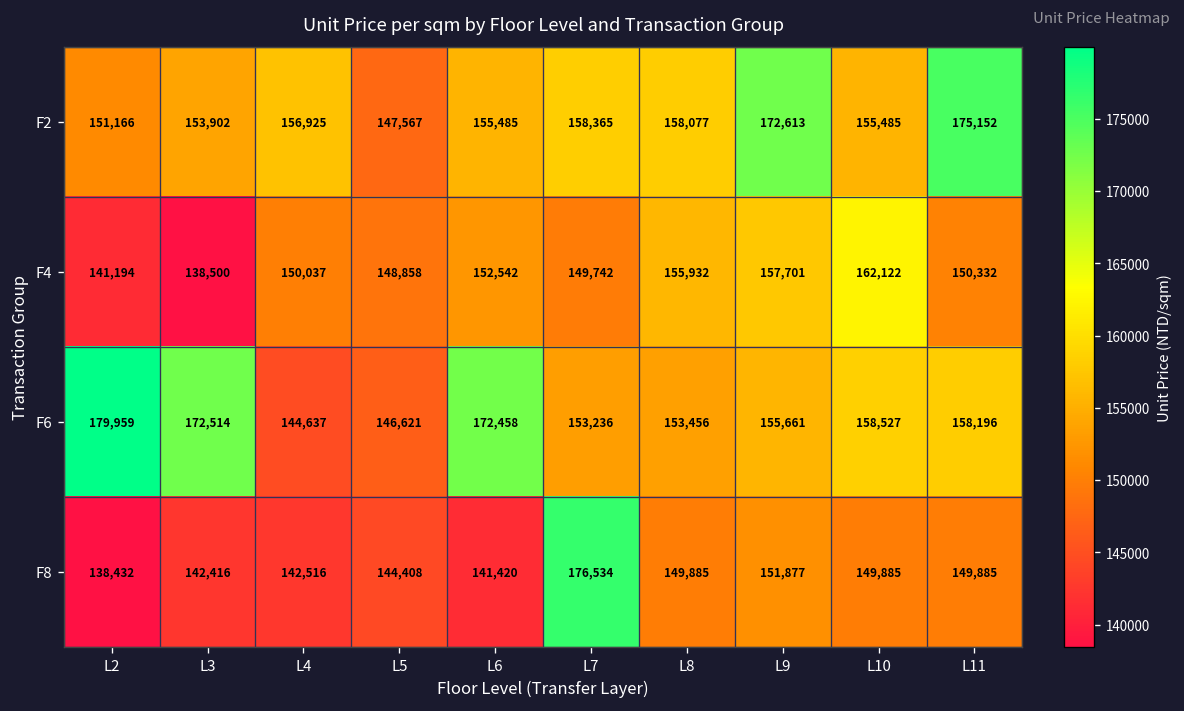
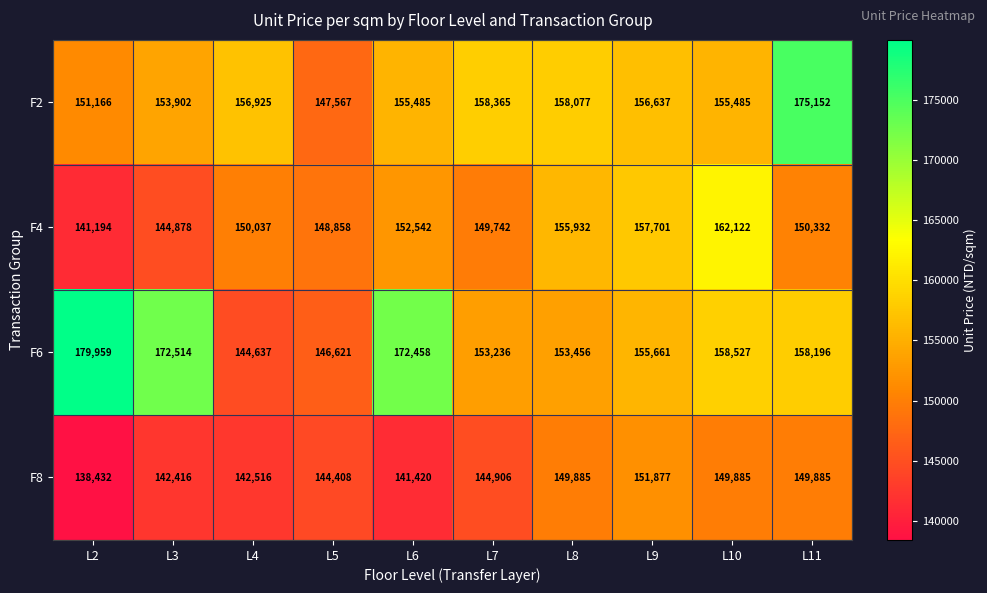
  {
    "F2": {
      "L2": "151,166",
      "L3": "153,902",
      "L4": "156,925",
      "L5": "147,567",
      "L6": "155,485",
      "L7": "158,365",
      "L8": "158,077",
-     "L9": "172,613",
+     "L9": "156,637",
      "L10": "155,485",
      "L11": "175,152"
    },
    "F4": {
      "L2": "141,194",
-     "L3": "138,500",
+     "L3": "144,878",
      "L4": "150,037",
      "L5": "148,858",
      "L6": "152,542",
      "L7": "149,742",
      "L8": "155,932",
      "L9": "157,701",
      "L10": "162,122",
      "L11": "150,332"
    },
    "F6": {
      "L2": "179,959",
      "L3": "172,514",
      "L4": "144,637",
      "L5": "146,621",
      "L6": "172,458",
      "L7": "153,236",
      "L8": "153,456",
      "L9": "155,661",
      "L10": "158,527",
      "L11": "158,196"
    },
    "F8": {
      "L2": "138,432",
      "L3": "142,416",
      "L4": "142,516",
      "L5": "144,408",
      "L6": "141,420",
-     "L7": "176,534",
+     "L7": "144,906",
      "L8": "149,885",
      "L9": "151,877",
      "L10": "149,885",
      "L11": "149,885"
    }
  }
